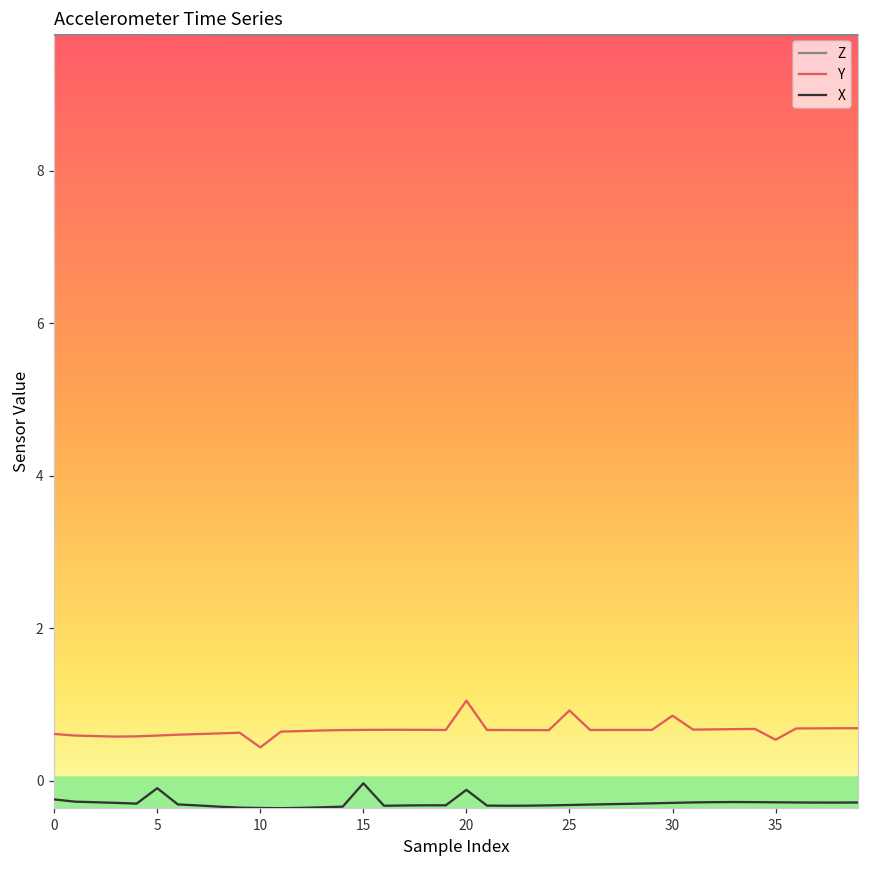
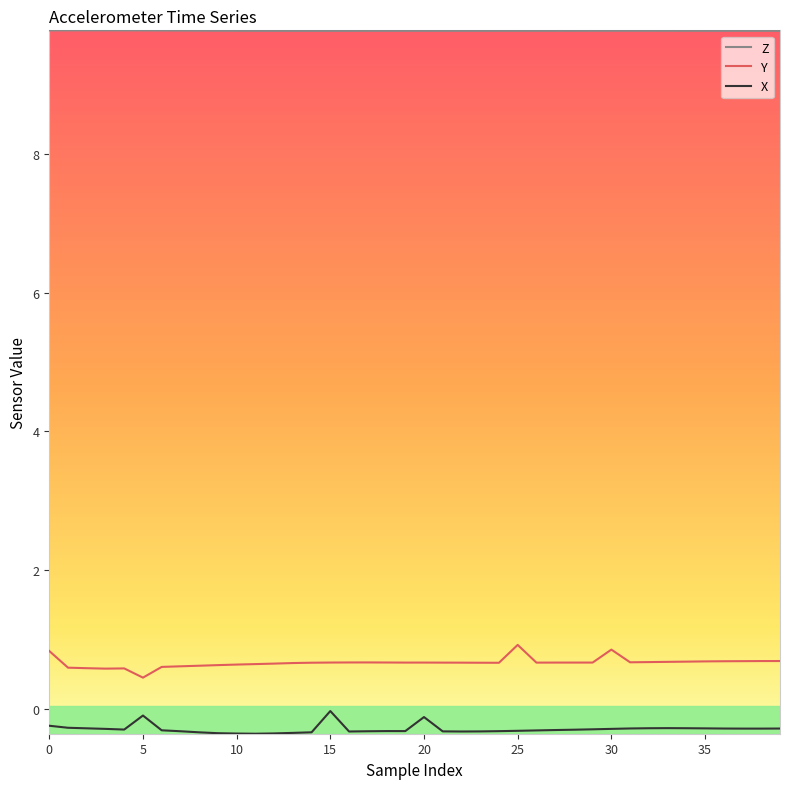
  {
    "Z": {
      "0": 9.8,
      "5": 9.8,
      "10": 9.8,
      "15": 9.8,
      "20": 9.8,
      "25": 9.8,
      "30": 9.8,
      "35": 9.8
    },
    "Y": {
-     "0": 0.6,
-     "5": 0.6,
-     "10": 0.4,
+     "0": 0.8,
+     "5": 0.4,
+     "10": 0.6,
      "15": 0.7,
-     "20": 1.0,
+     "20": 0.7,
      "25": 0.9,
      "30": 0.9,
-     "35": 0.5
+     "35": 0.7
    }
  }
